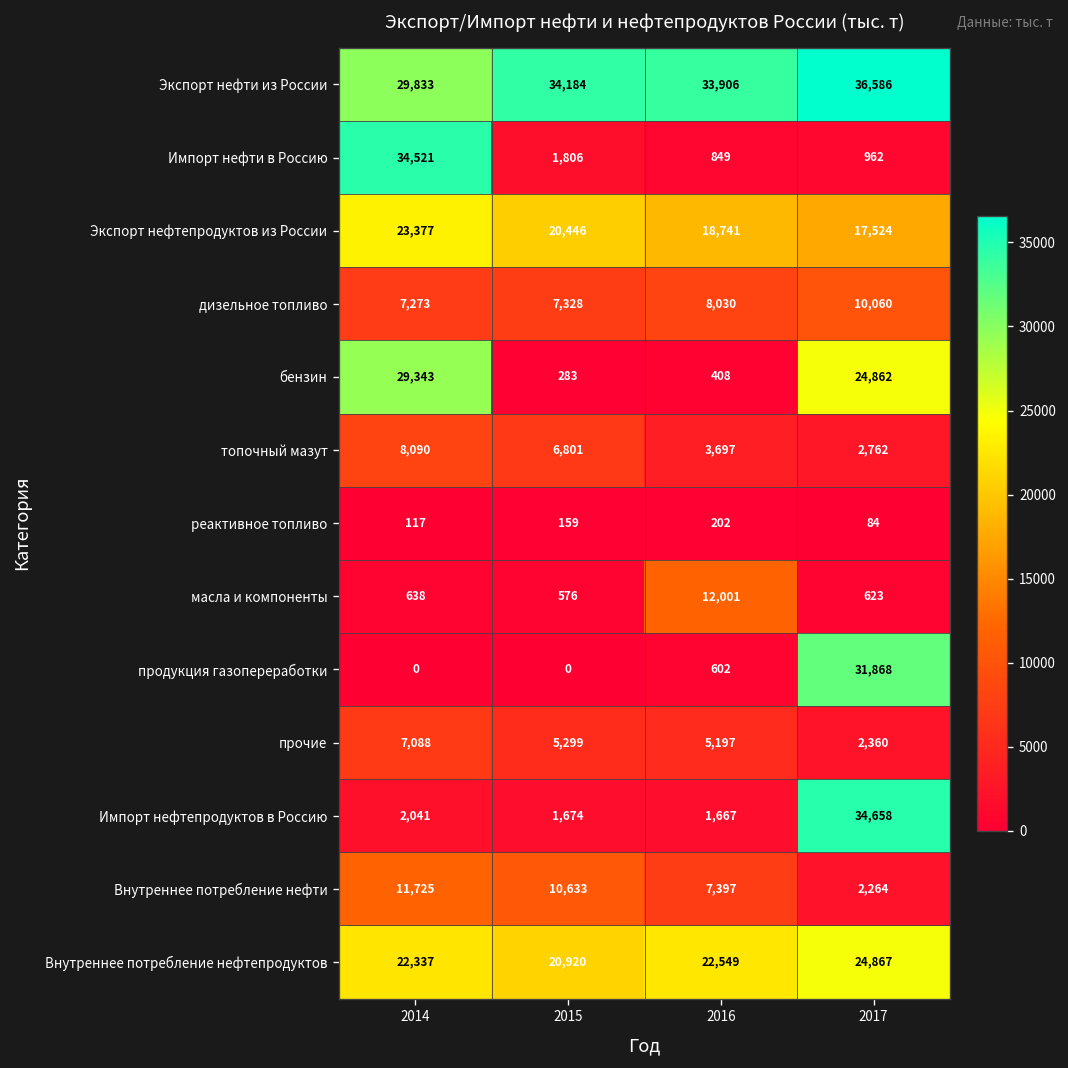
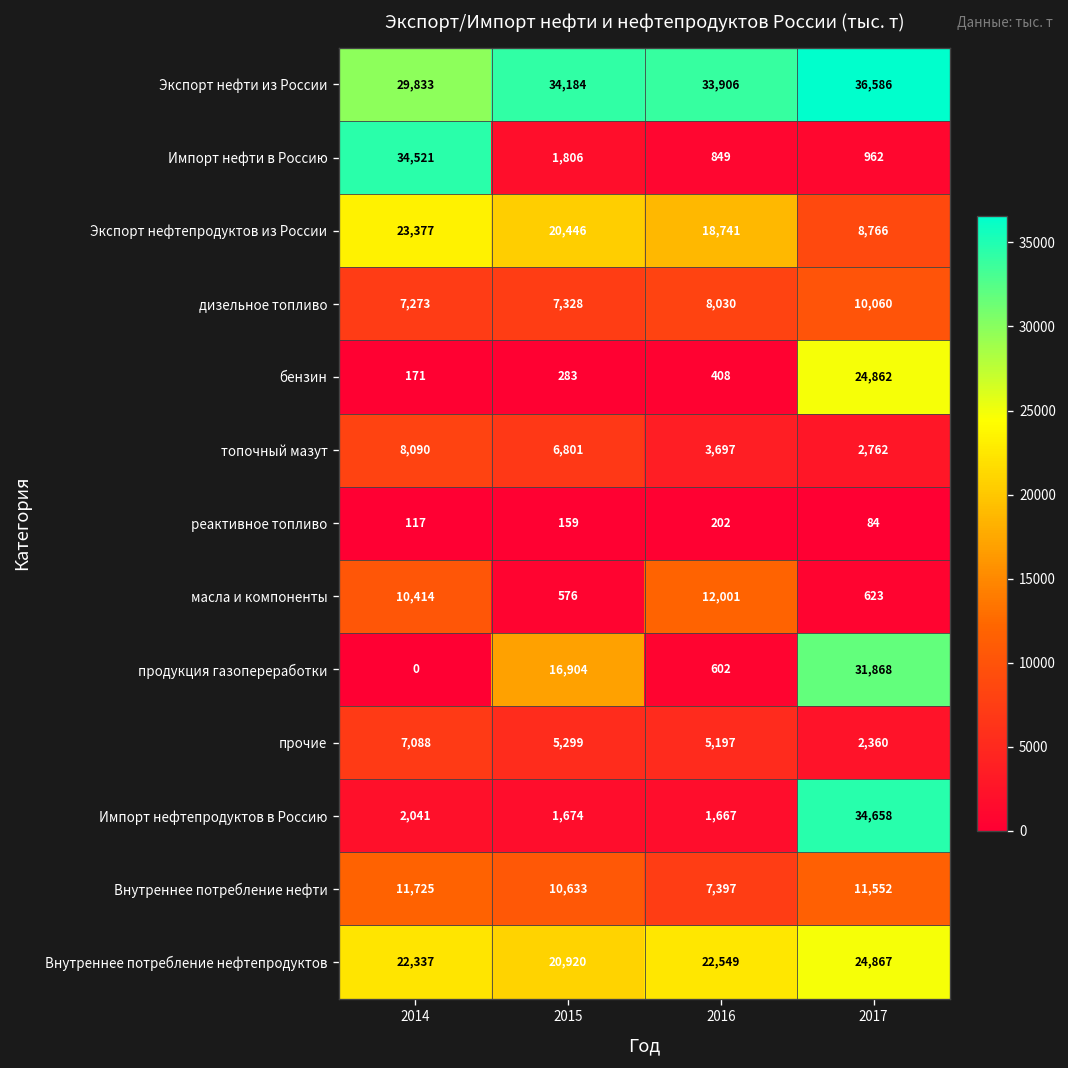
  {
    "Экспорт нефти из России": {
      "2014": "29,833",
      "2015": "34,184",
      "2016": "33,906",
      "2017": "36,586"
    },
    "Импорт нефти в Россию": {
      "2014": "34,521",
      "2015": "1,806",
      "2016": "849",
      "2017": "962"
    },
    "Экспорт нефтепродуктов из России": {
      "2014": "23,377",
      "2015": "20,446",
      "2016": "18,741",
-     "2017": "17,524"
+     "2017": "8,766"
    },
    "дизельное топливо": {
      "2014": "7,273",
      "2015": "7,328",
      "2016": "8,030",
      "2017": "10,060"
    },
    "бензин": {
-     "2014": "29,343",
+     "2014": "171",
      "2015": "283",
      "2016": "408",
      "2017": "24,862"
    },
    "топочный мазут": {
      "2014": "8,090",
      "2015": "6,801",
      "2016": "3,697",
      "2017": "2,762"
    },
    "реактивное топливо": {
      "2014": "117",
      "2015": "159",
      "2016": "202",
      "2017": "84"
    },
    "масла и компоненты": {
-     "2014": "638",
+     "2014": "10,414",
      "2015": "576",
      "2016": "12,001",
      "2017": "623"
    },
    "продукция газопереработки": {
      "2014": "0",
-     "2015": "0",
+     "2015": "16,904",
      "2016": "602",
      "2017": "31,868"
    },
    "прочие": {
      "2014": "7,088",
      "2015": "5,299",
      "2016": "5,197",
      "2017": "2,360"
    },
    "Импорт нефтепродуктов в Россию": {
      "2014": "2,041",
      "2015": "1,674",
      "2016": "1,667",
      "2017": "34,658"
    },
    "Внутреннее потребление нефти": {
      "2014": "11,725",
      "2015": "10,633",
      "2016": "7,397",
-     "2017": "2,264"
+     "2017": "11,552"
    },
    "Внутреннее потребление нефтепродуктов": {
      "2014": "22,337",
      "2015": "20,920",
      "2016": "22,549",
      "2017": "24,867"
    }
  }
